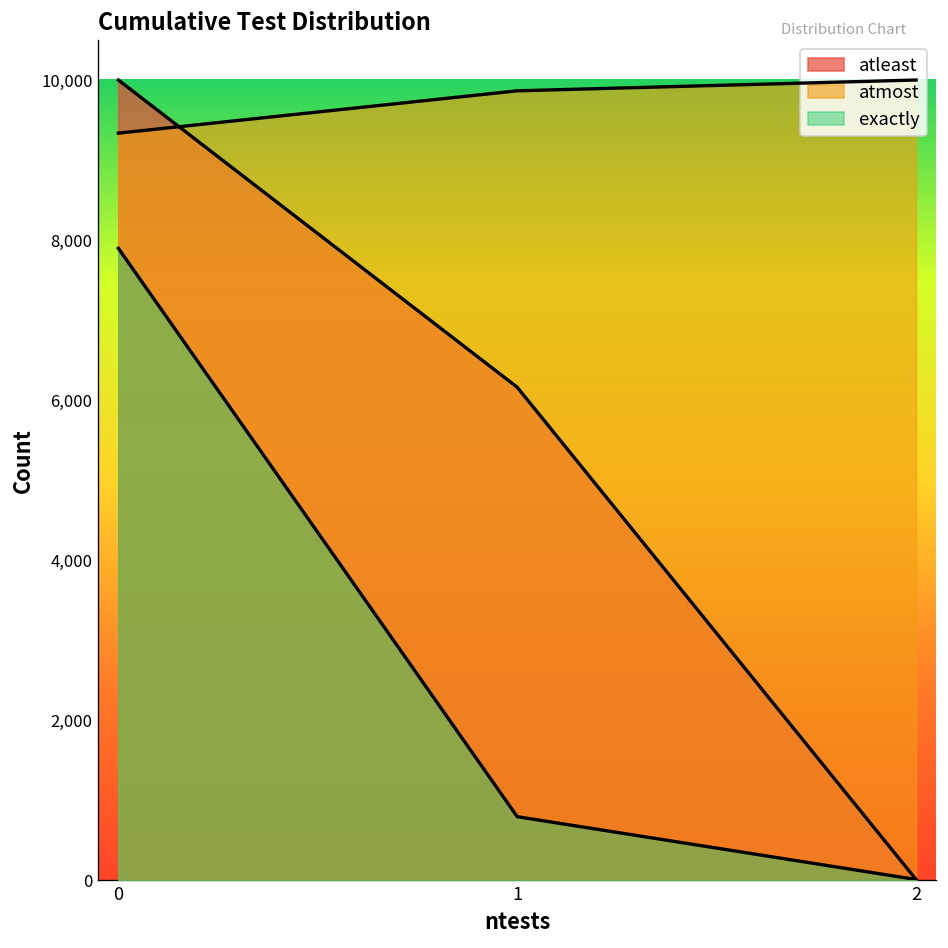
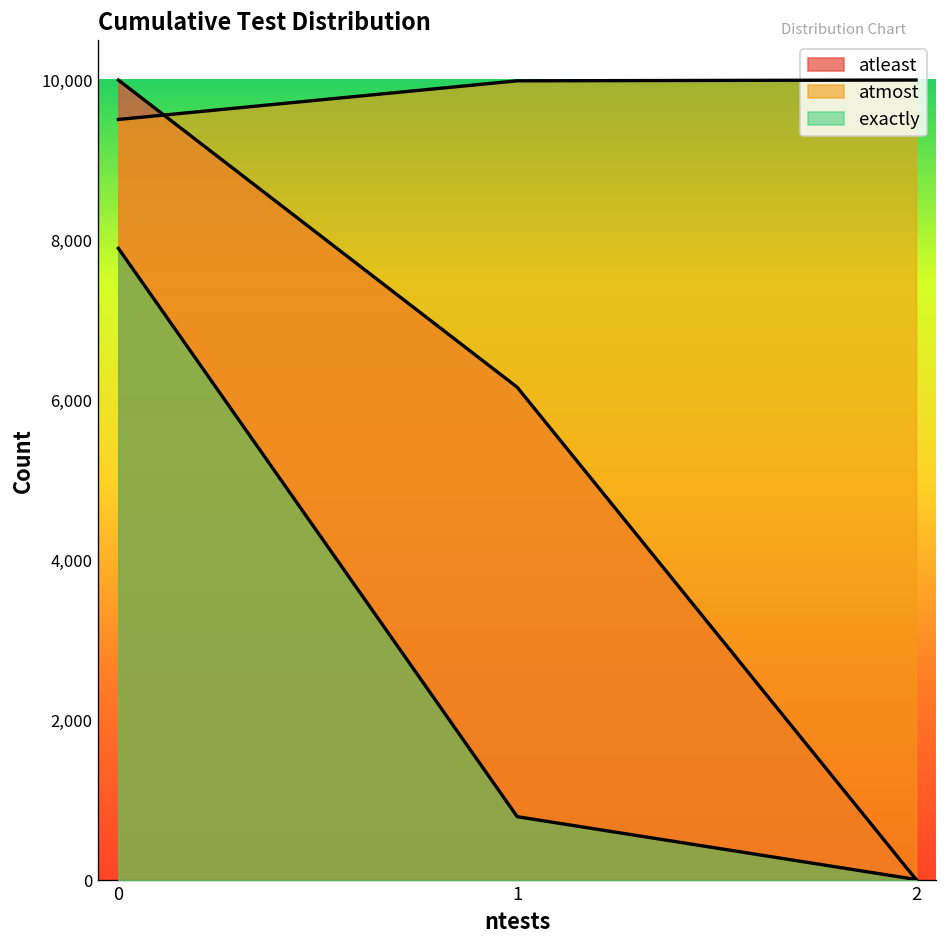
  {
    "atleast": {
      "0": "10,000",
      "1": "6,200"
    },
    "atmost": {
-     "0": "9,300",
-     "1": "9,900"
+     "0": "9,500",
+     "1": "10,000"
    },
    "exactly": {
      "0": "7,900",
      "1": "800"
    }
  }
